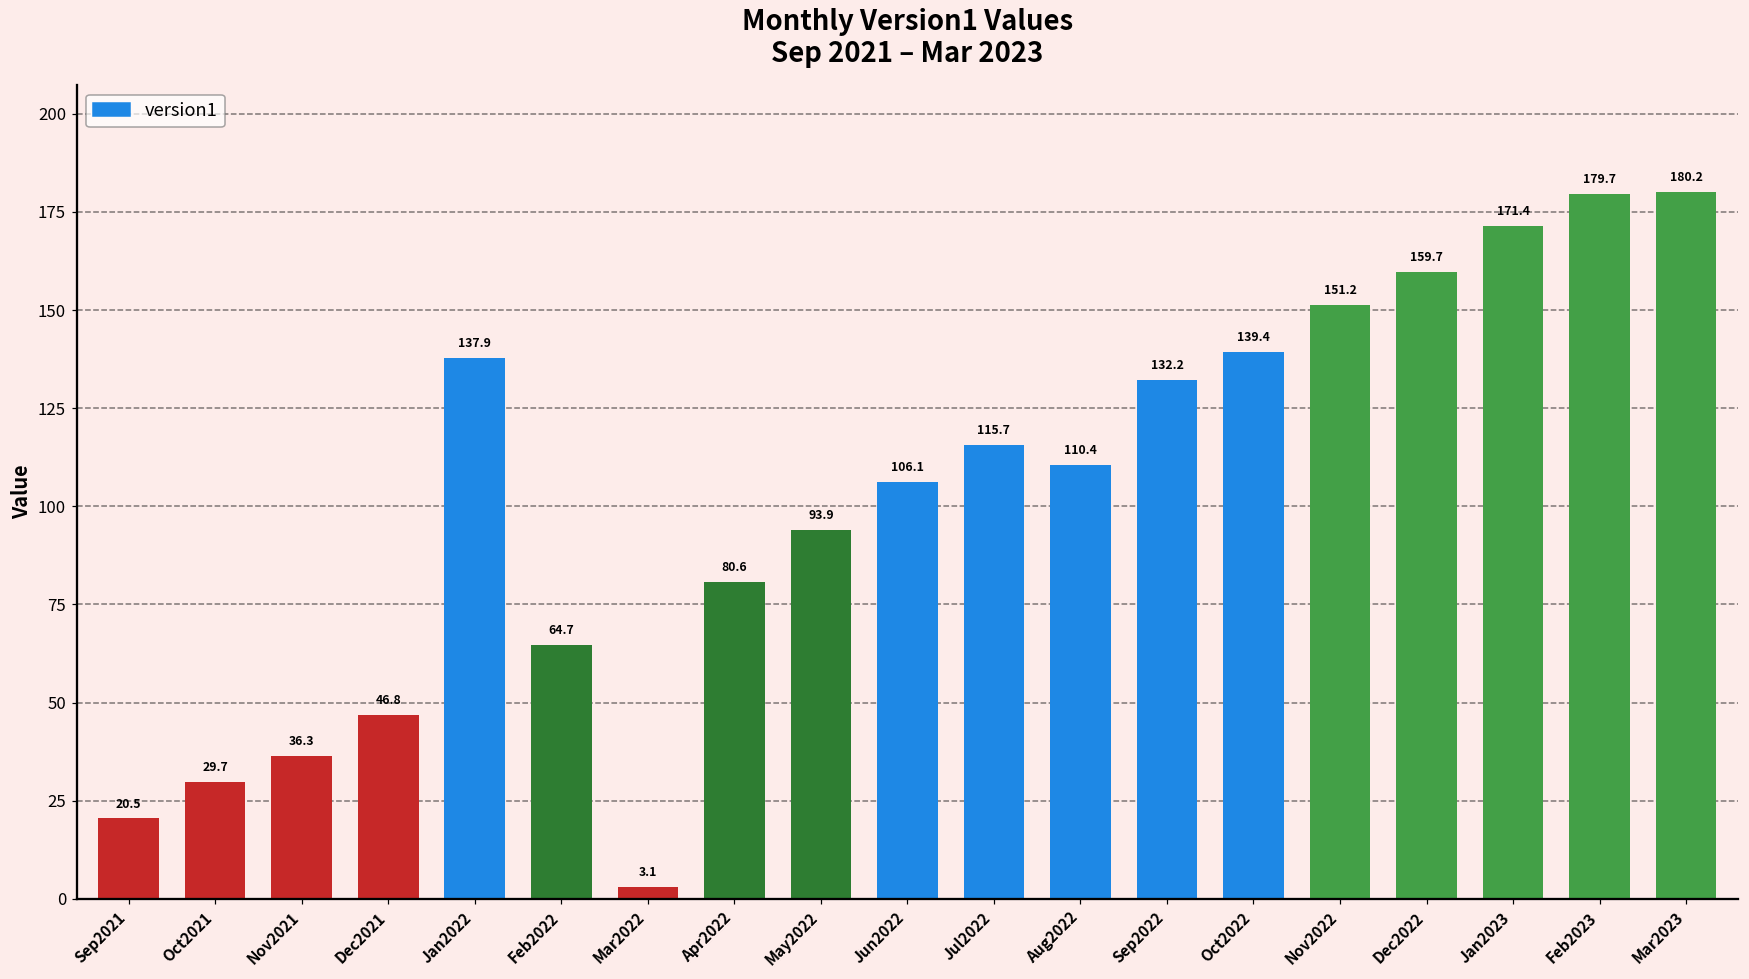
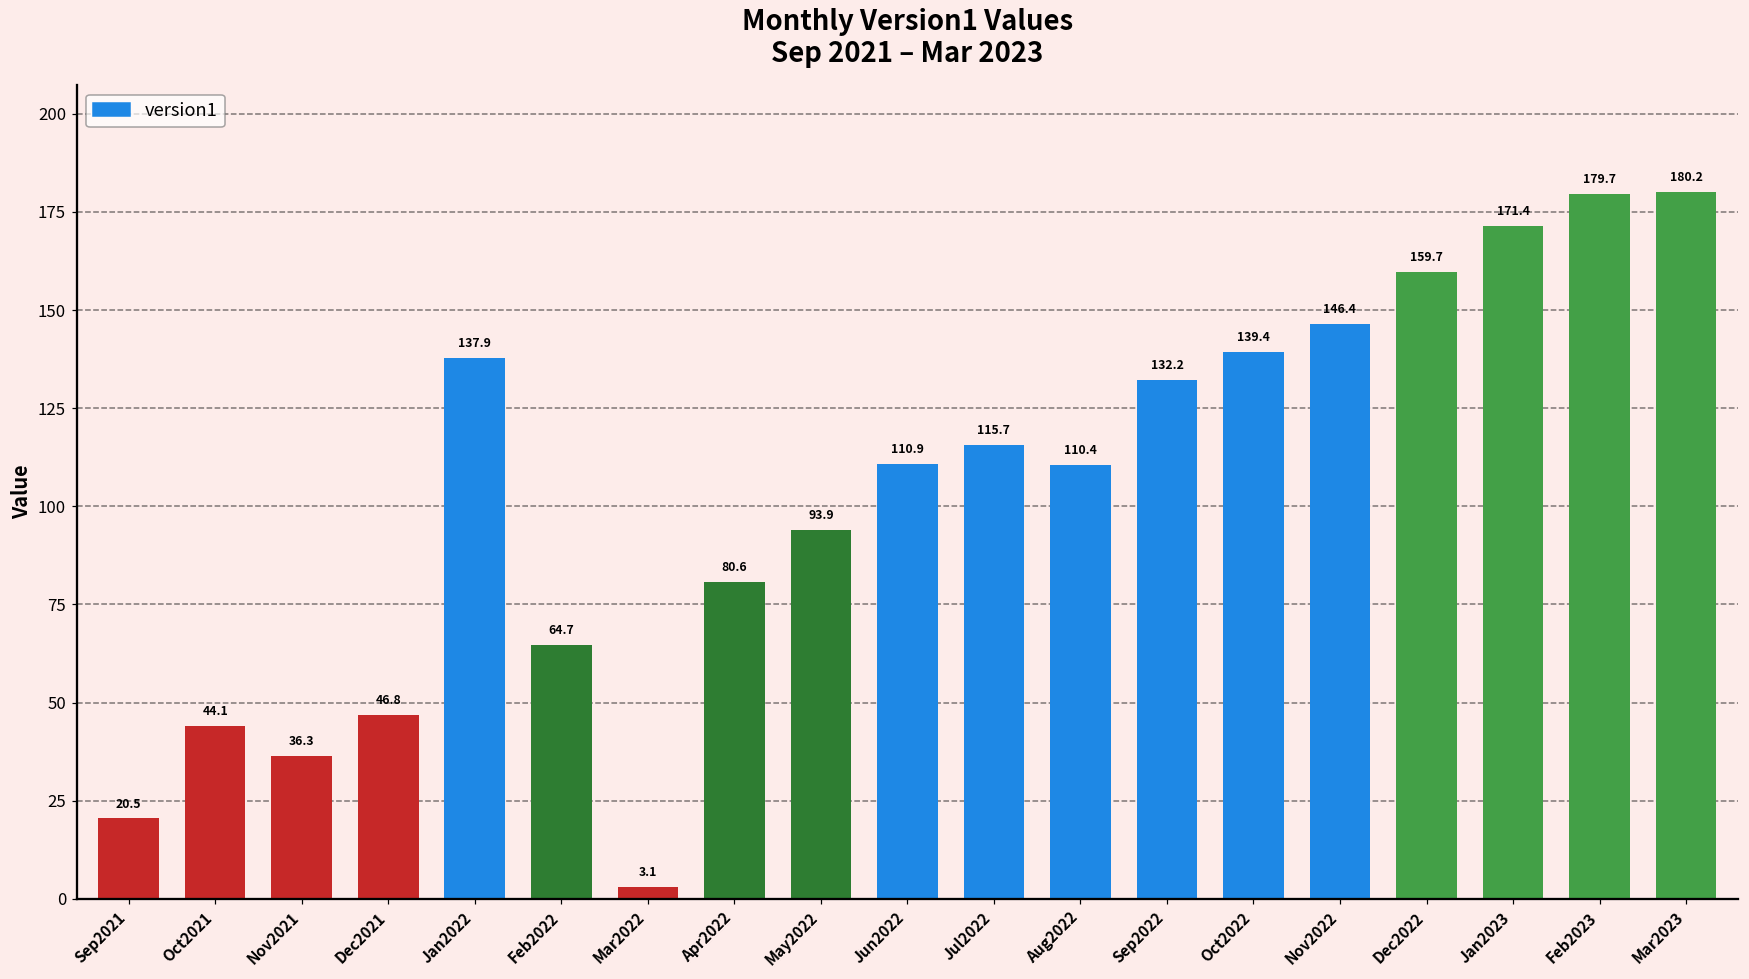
  {
    "Sep2021": 20.5,
-   "Oct2021": 29.7,
+   "Oct2021": 44.1,
    "Nov2021": 36.3,
    "Dec2021": 46.8,
    "Jan2022": 137.9,
    "Feb2022": 64.7,
    "Mar2022": 3.1,
    "Apr2022": 80.6,
    "May2022": 93.9,
-   "Jun2022": 106.1,
+   "Jun2022": 110.9,
    "Jul2022": 115.7,
    "Aug2022": 110.4,
    "Sep2022": 132.2,
    "Oct2022": 139.4,
-   "Nov2022": 151.2,
+   "Nov2022": 146.4,
    "Dec2022": 159.7,
    "Jan2023": 171.4,
    "Feb2023": 179.7,
    "Mar2023": 180.2
  }
